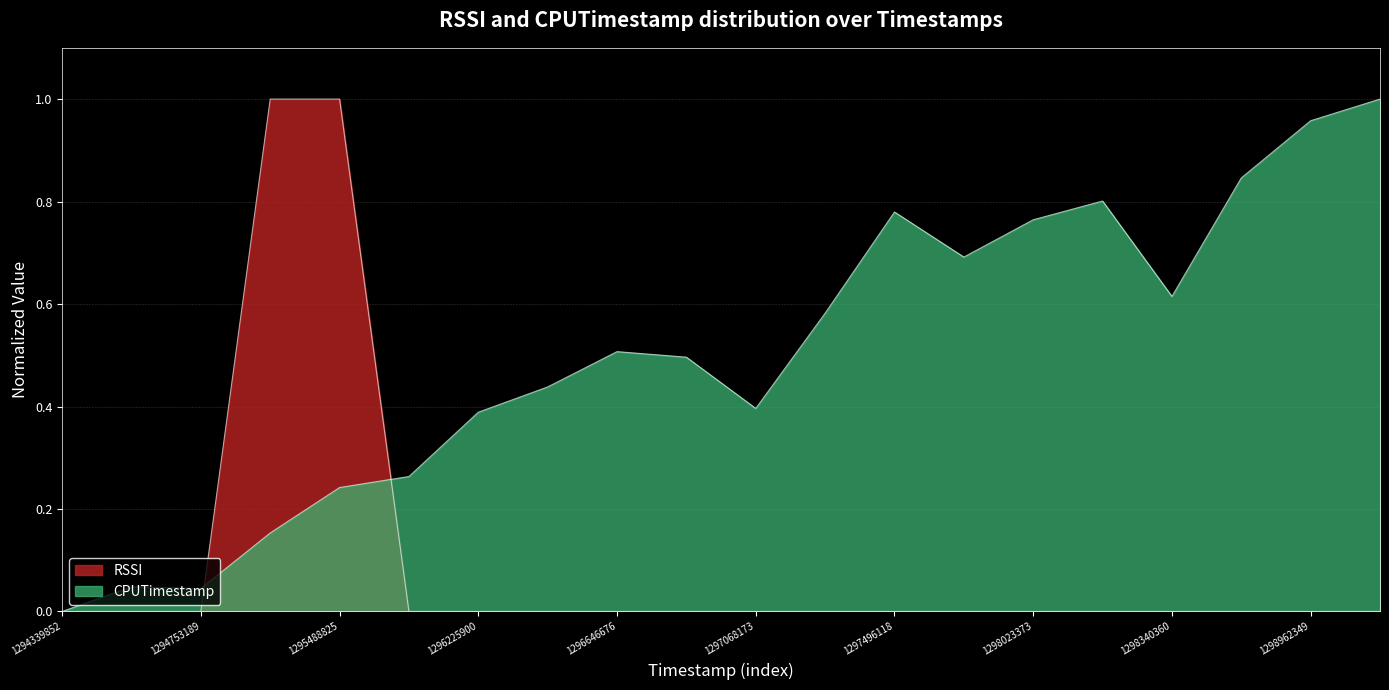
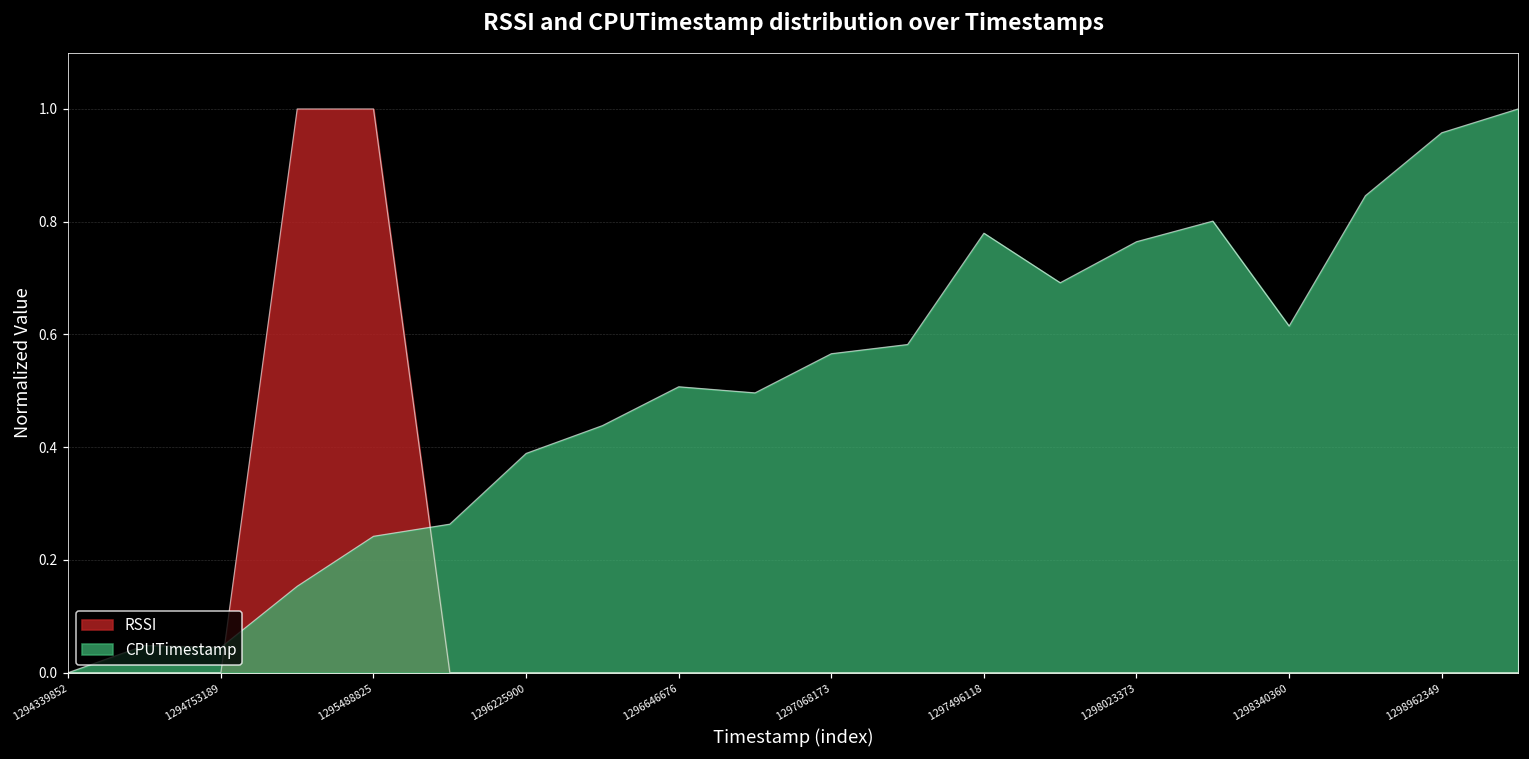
  {
    "RSSI": {
      "1294753189": 0.00,
      "1295488825": 1.00,
      "1296225900": 0.00,
      "1296646676": 0.00,
      "1297068173": 0.00,
      "1297496118": 0.00,
      "1298023373": 0.00,
      "1298340360": 0.00,
      "1298962349": 0.00
    },
    "CPUTimestamp": {
      "1295488825": 0.24,
      "1296225900": 0.39,
      "1296646676": 0.51,
-     "1297068173": 0.40,
+     "1297068173": 0.57,
      "1297496118": 0.78,
      "1298023373": 0.76,
      "1298340360": 0.61,
      "1298962349": 0.96
    }
  }
